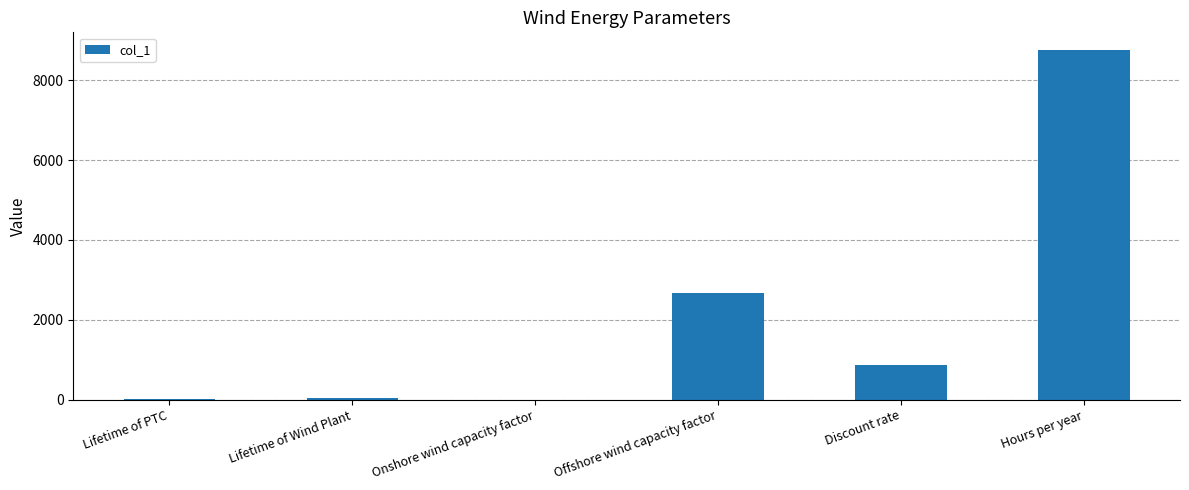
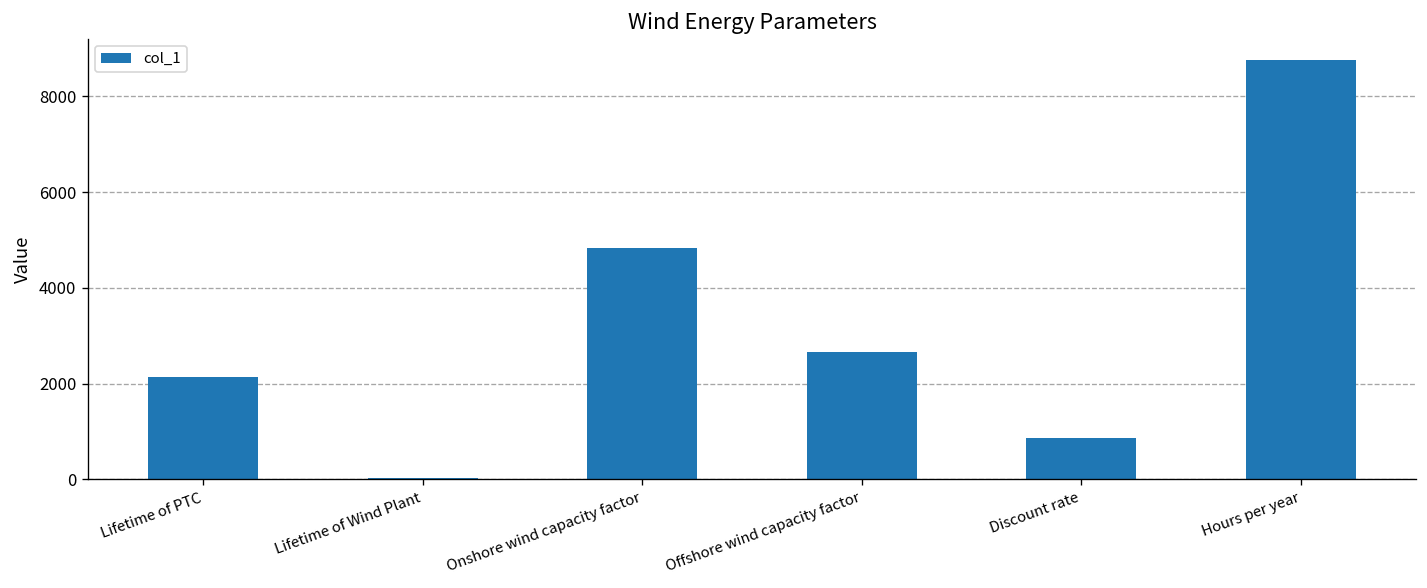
  {
-   "Lifetime of PTC": 0,
-   "Onshore wind capacity factor": 0,
+   "Lifetime of PTC": 2100,
+   "Onshore wind capacity factor": 4800,
    "Offshore wind capacity factor": 2700,
    "Discount rate": 900,
    "Hours per year": 8800
  }
